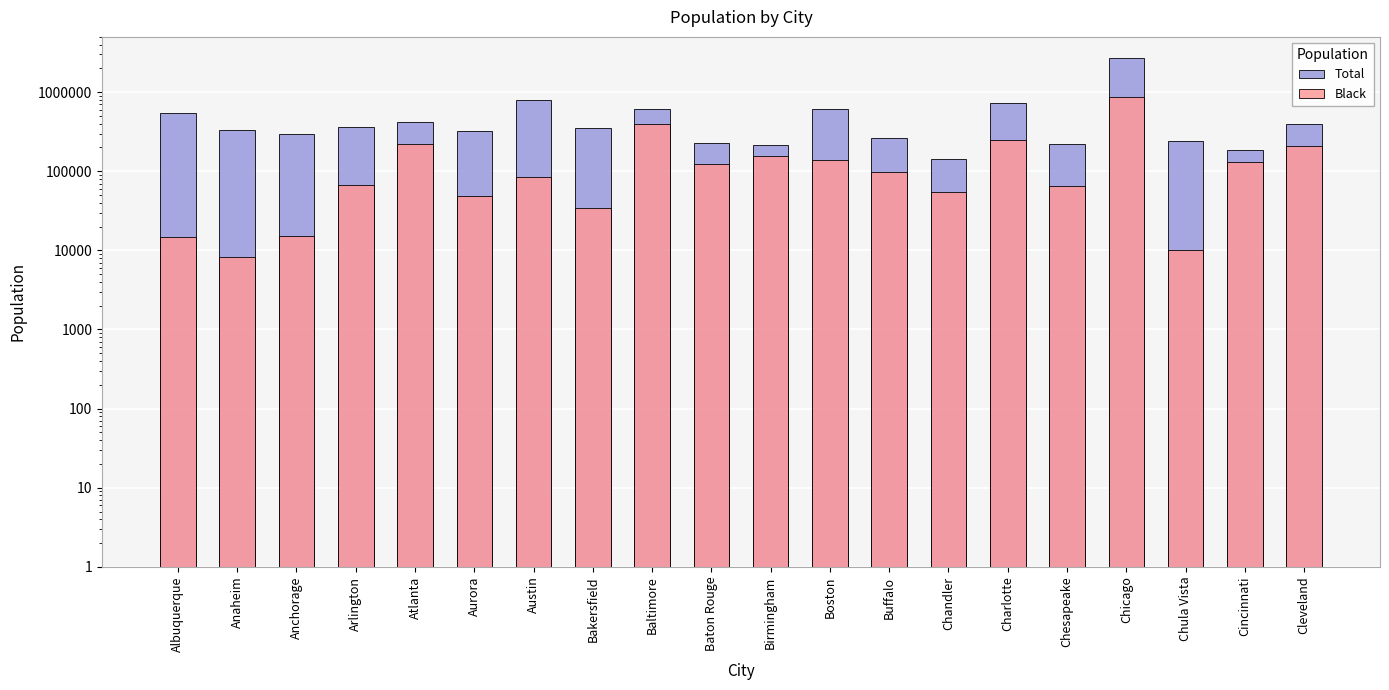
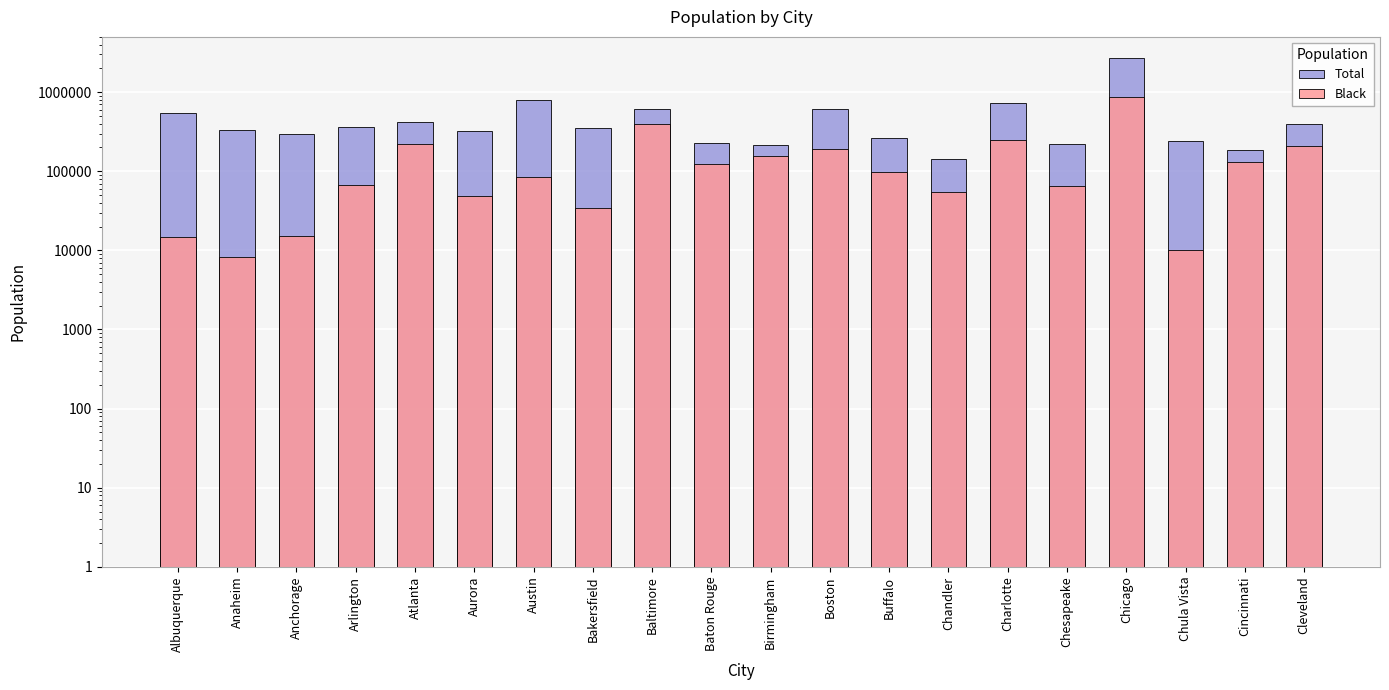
  {
    "Total": {
      "Albuquerque": 500000,
      "Anaheim": 340000,
      "Anchorage": 290000,
      "Arlington": 400000,
      "Atlanta": 400000,
      "Aurora": 330000,
      "Austin": 800000,
      "Bakersfield": 300000,
      "Baltimore": 600000,
      "Baton Rouge": 230000,
      "Birmingham": 210000,
      "Boston": 600000,
      "Buffalo": 260000,
      "Chandler": 140000,
      "Charlotte": 700000,
      "Chesapeake": 220000,
      "Chicago": 2700000,
      "Chula Vista": 240000,
      "Cincinnati": 180000,
      "Cleveland": 400000
    },
    "Black": {
-     "Boston": 140000
+     "Boston": 190000
    }
  }
